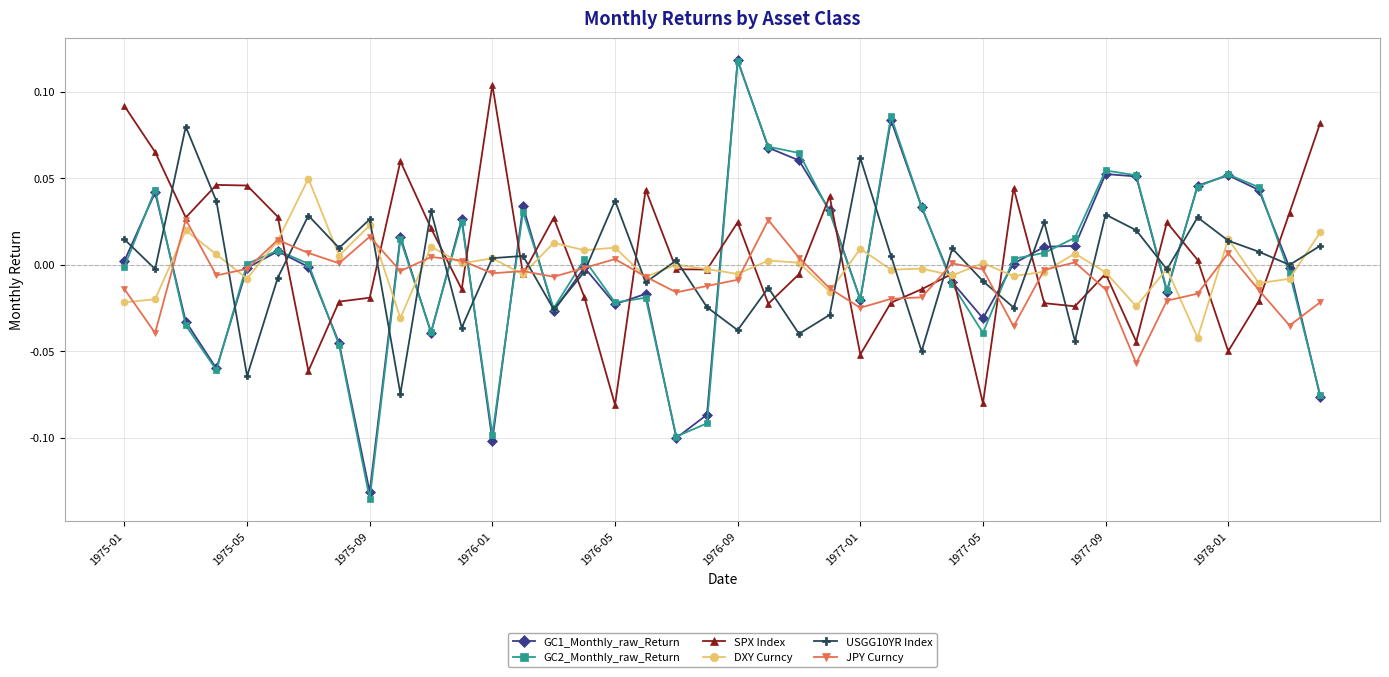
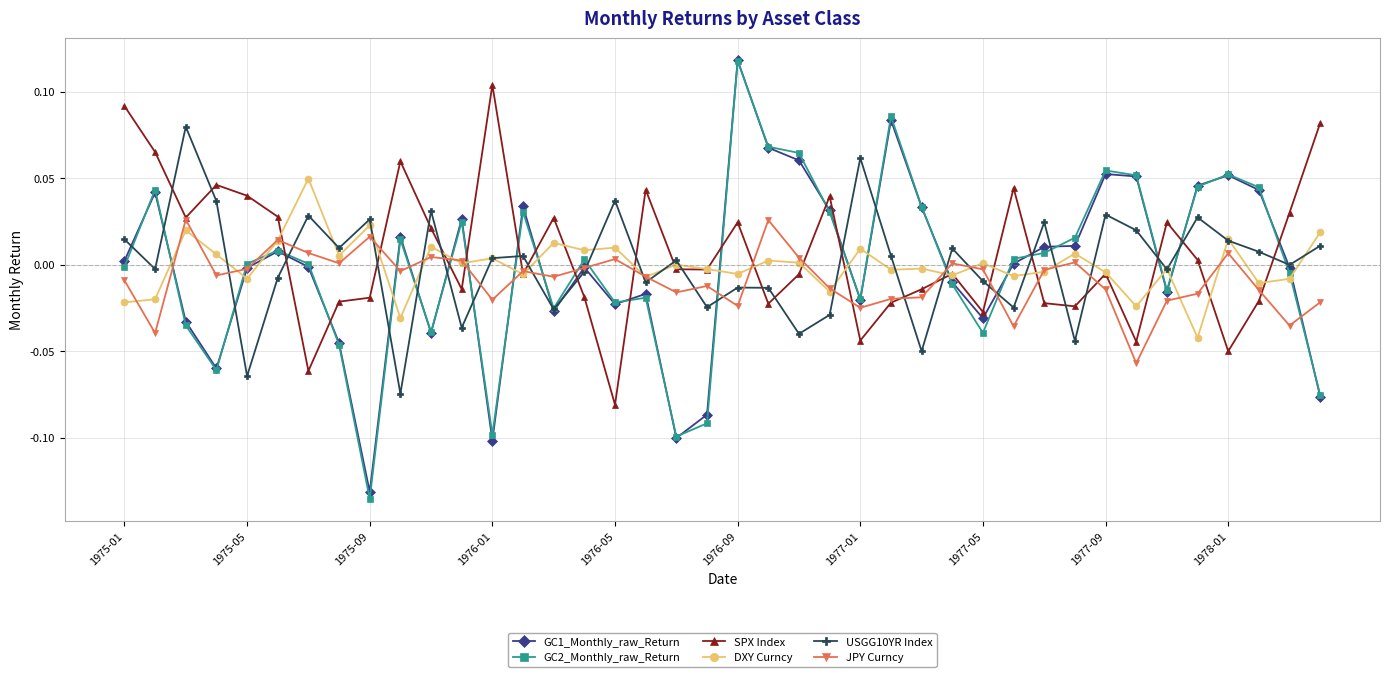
  {
    "GC1_Monthly_raw_Return": {
      "1975-01": 0.002,
      "1975-09": -0.131,
      "1976-01": -0.102,
      "1977-05": -0.031,
      "1977-09": 0.052
    },
    "GC2_Monthly_raw_Return": {
      "1975-01": -0.001,
      "1975-05": 0.001,
      "1975-09": -0.135,
      "1976-01": -0.098,
      "1977-05": -0.039,
      "1977-09": 0.055
    },
    "SPX Index": {
      "1975-01": 0.092,
-     "1975-05": 0.046,
+     "1975-05": 0.040,
      "1975-09": -0.019,
      "1976-01": 0.104,
      "1976-05": -0.081,
      "1976-09": 0.025,
-     "1977-01": -0.052,
-     "1977-05": -0.080,
+     "1977-01": -0.044,
+     "1977-05": -0.027,
      "1978-01": -0.050
    },
    "DXY Curncy": {
      "1975-01": -0.022,
      "1975-05": -0.008,
      "1975-09": 0.023,
      "1976-05": 0.010,
      "1976-09": -0.005,
      "1977-01": 0.009,
      "1977-05": 0.001
    },
    "USGG10YR Index": {
      "1975-01": 0.015,
      "1975-05": -0.064,
      "1975-09": 0.026,
      "1976-05": 0.037,
-     "1976-09": -0.038,
+     "1976-09": -0.013,
      "1977-01": 0.062,
      "1977-05": -0.009,
      "1977-09": 0.029
    },
    "JPY Curncy": {
-     "1975-01": -0.014,
+     "1975-01": -0.009,
      "1975-09": 0.016,
-     "1976-01": -0.005,
+     "1976-01": -0.020,
      "1976-05": 0.003,
-     "1976-09": -0.009,
+     "1976-09": -0.024,
      "1977-01": -0.025,
      "1977-05": -0.003,
      "1977-09": -0.014,
      "1978-01": 0.007
    }
  }
